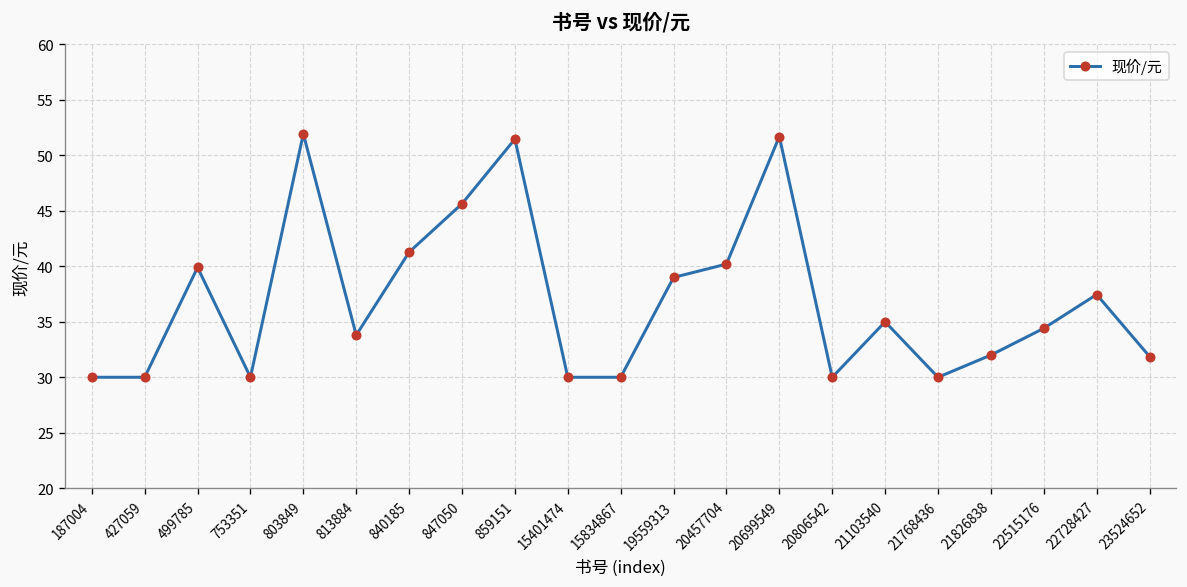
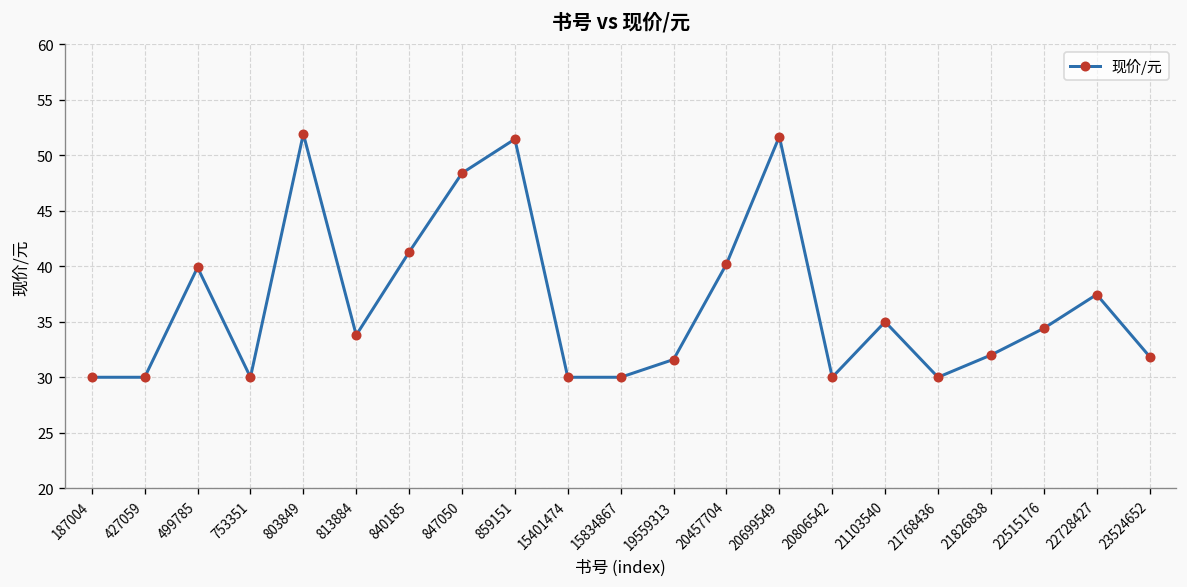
  {
    "187004": 30,
    "427059": 30,
    "499785": 40,
    "753351": 30,
    "803849": 52,
    "813884": 34,
    "840185": 41,
-   "847050": 46,
+   "847050": 48,
    "859151": 51,
    "15401474": 30,
    "15834867": 30,
-   "19559313": 39,
+   "19559313": 32,
    "20457704": 40,
    "20699549": 52,
    "20806542": 30,
    "21103540": 35,
    "21768436": 30,
    "21826838": 32,
    "22515176": 34,
    "22728427": 37,
    "23524652": 32
  }
